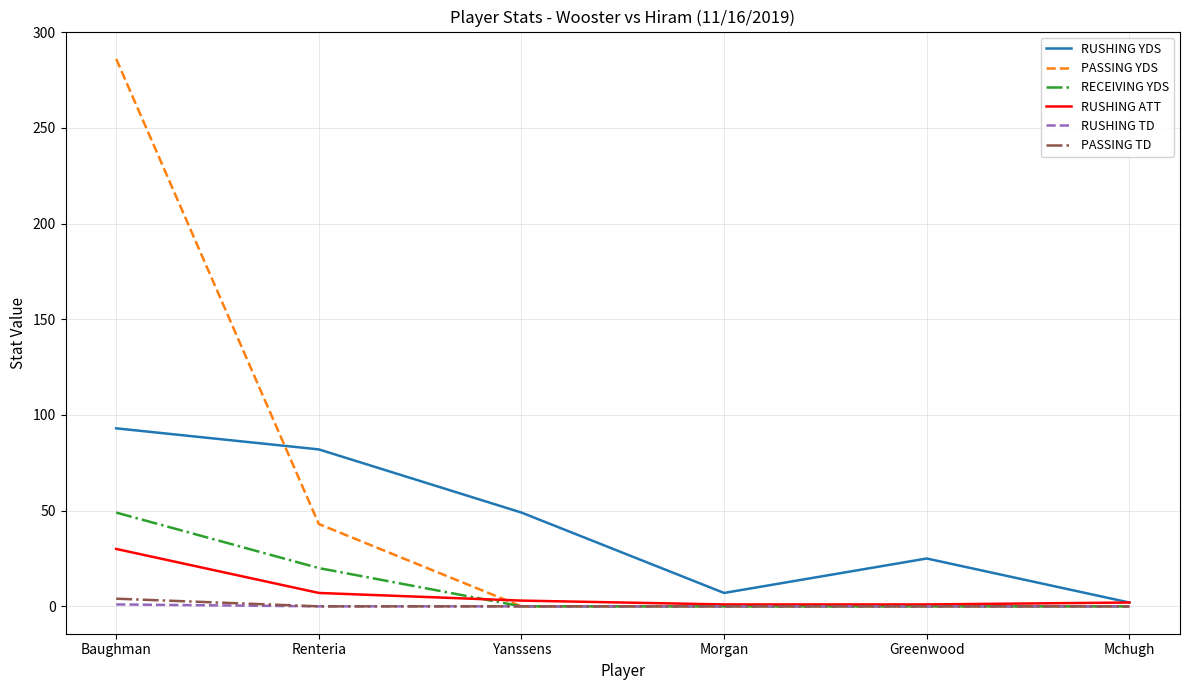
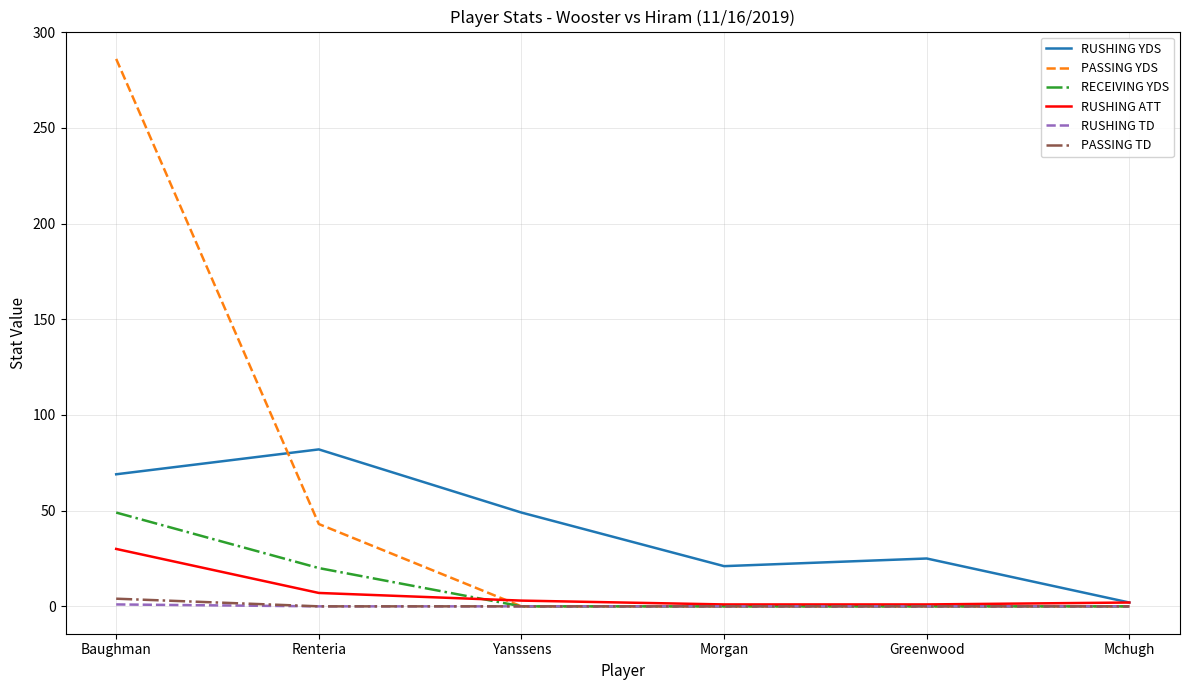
  {
    "RUSHING YDS": {
-     "Baughman": 93,
+     "Baughman": 69,
      "Renteria": 82,
      "Yanssens": 49,
-     "Morgan": 7,
+     "Morgan": 21,
      "Greenwood": 25
    },
    "PASSING YDS": {
      "Baughman": 286,
      "Renteria": 43
    },
    "RECEIVING YDS": {
      "Baughman": 49,
      "Renteria": 20
    },
    "RUSHING ATT": {
      "Baughman": 30,
      "Renteria": 7,
      "Yanssens": 3
    },
    "RUSHING TD": {
      "Baughman": 1
    },
    "PASSING TD": {
      "Baughman": 4
    }
  }
